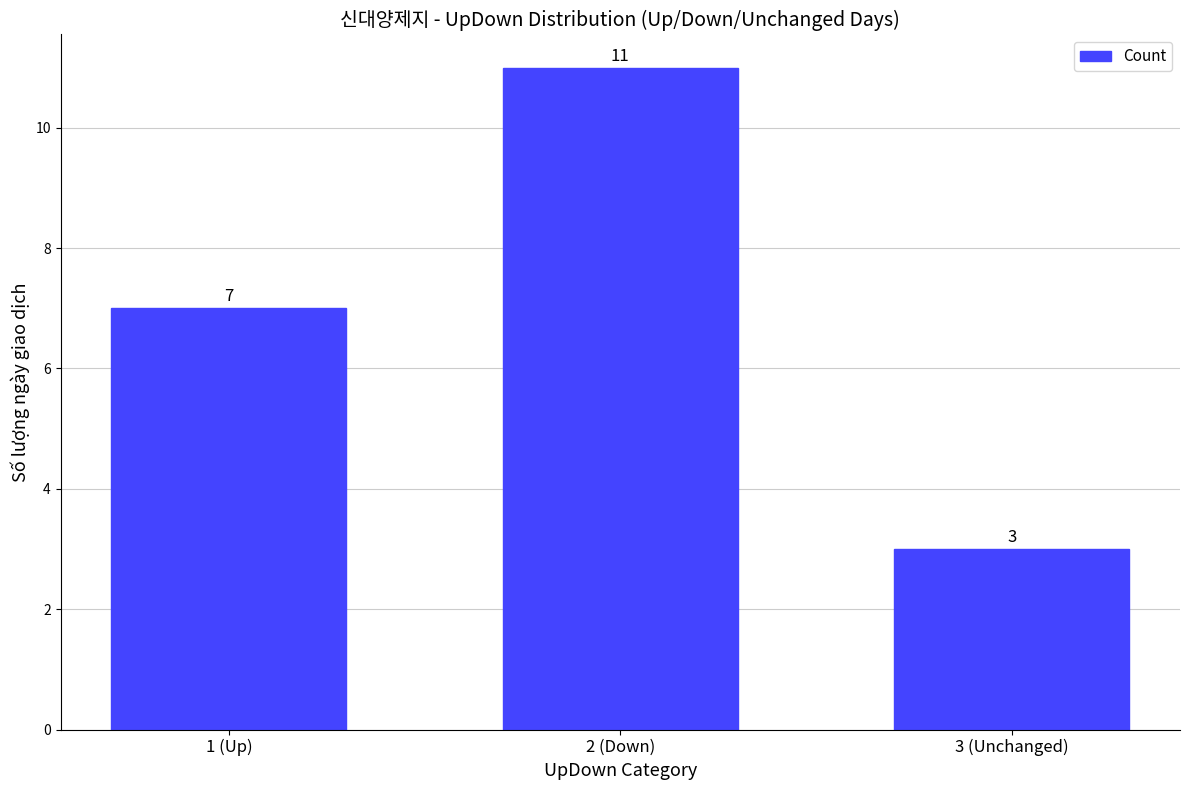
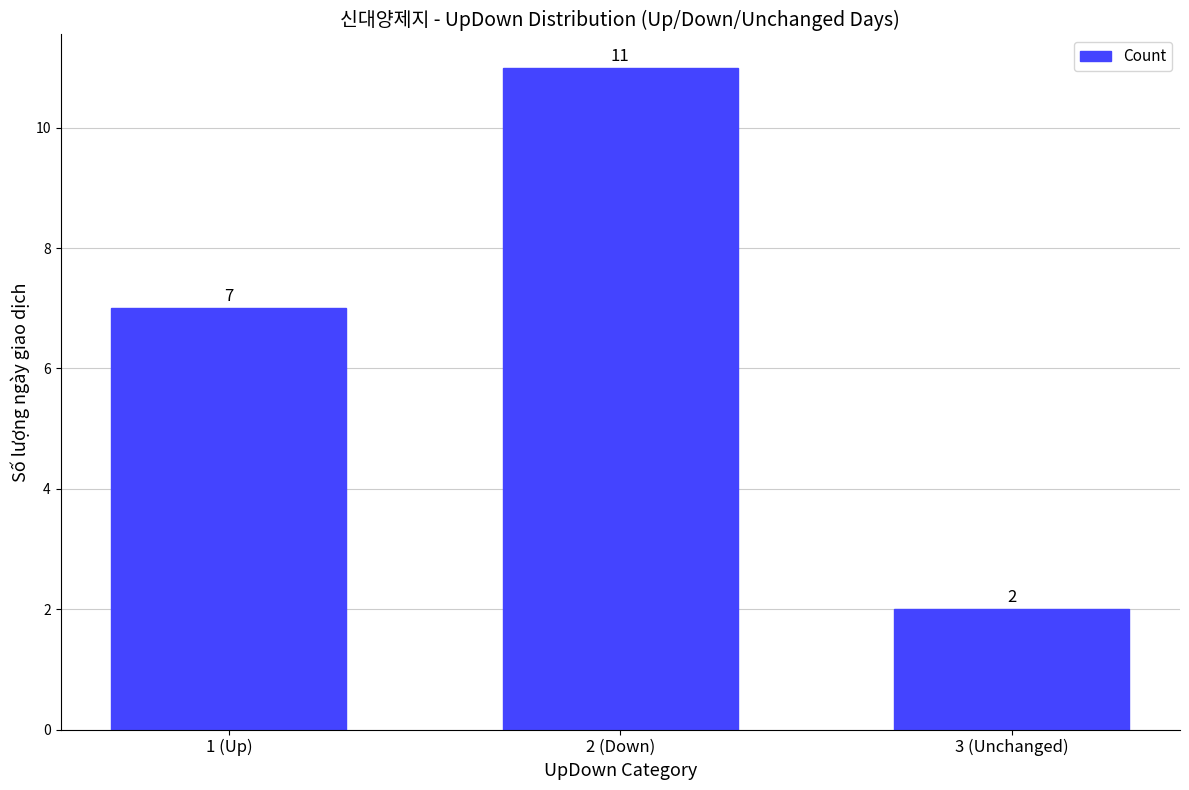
  {
    "1 (Up)": 7,
    "2 (Down)": 11,
-   "3 (Unchanged)": 3
+   "3 (Unchanged)": 2
  }
